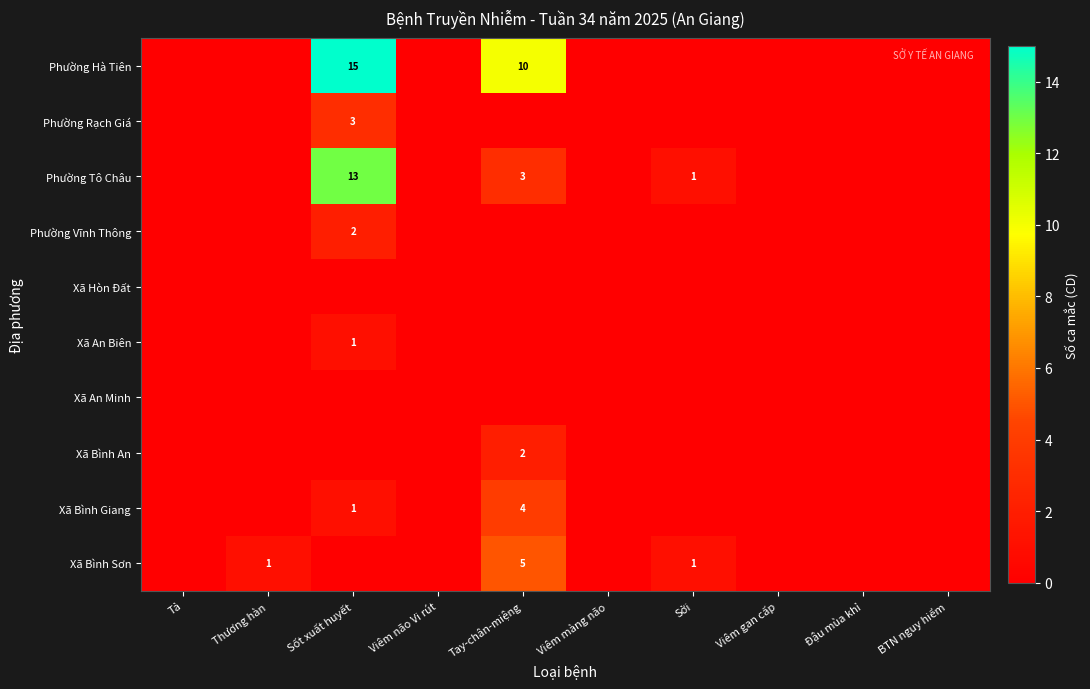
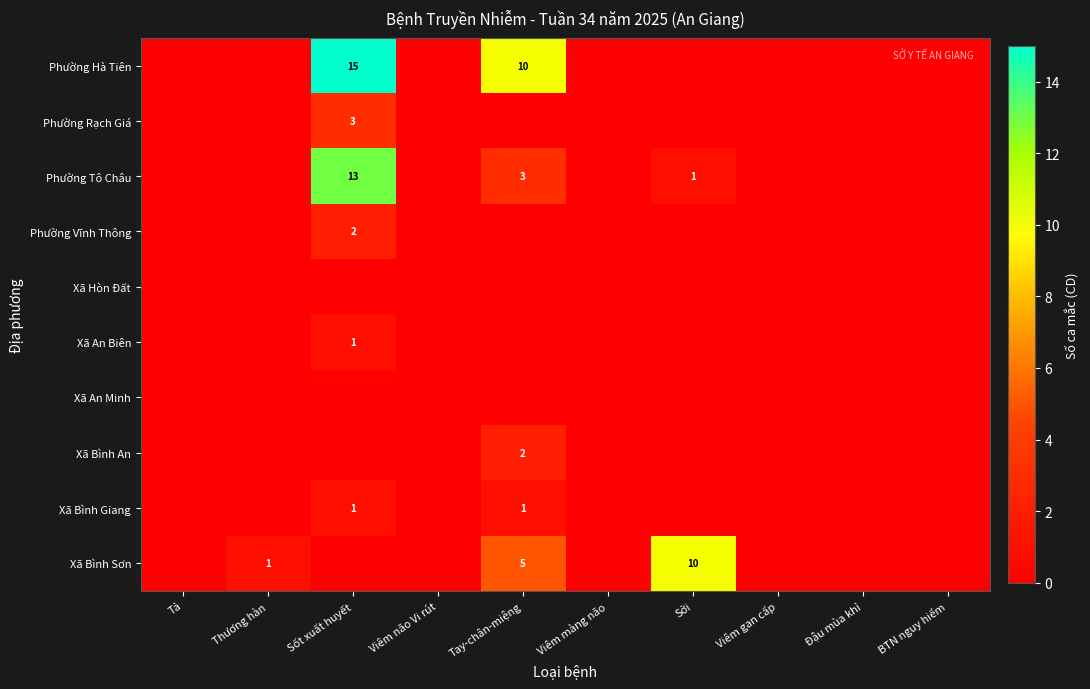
  {
    "Phường Hà Tiên": {
      "Sốt xuất huyết": 15,
      "Tay-chân-miệng": 10
    },
    "Phường Rạch Giá": {
      "Sốt xuất huyết": 3
    },
    "Phường Tô Châu": {
      "Sốt xuất huyết": 13,
      "Tay-chân-miệng": 3,
      "Sởi": 1
    },
    "Phường Vĩnh Thông": {
      "Sốt xuất huyết": 2
    },
    "Xã An Biên": {
      "Sốt xuất huyết": 1
    },
    "Xã Bình An": {
      "Tay-chân-miệng": 2
    },
    "Xã Bình Giang": {
      "Sốt xuất huyết": 1,
-     "Tay-chân-miệng": 4
+     "Tay-chân-miệng": 1
    },
    "Xã Bình Sơn": {
      "Thương hàn": 1,
      "Tay-chân-miệng": 5,
-     "Sởi": 1
+     "Sởi": 10
    }
  }
